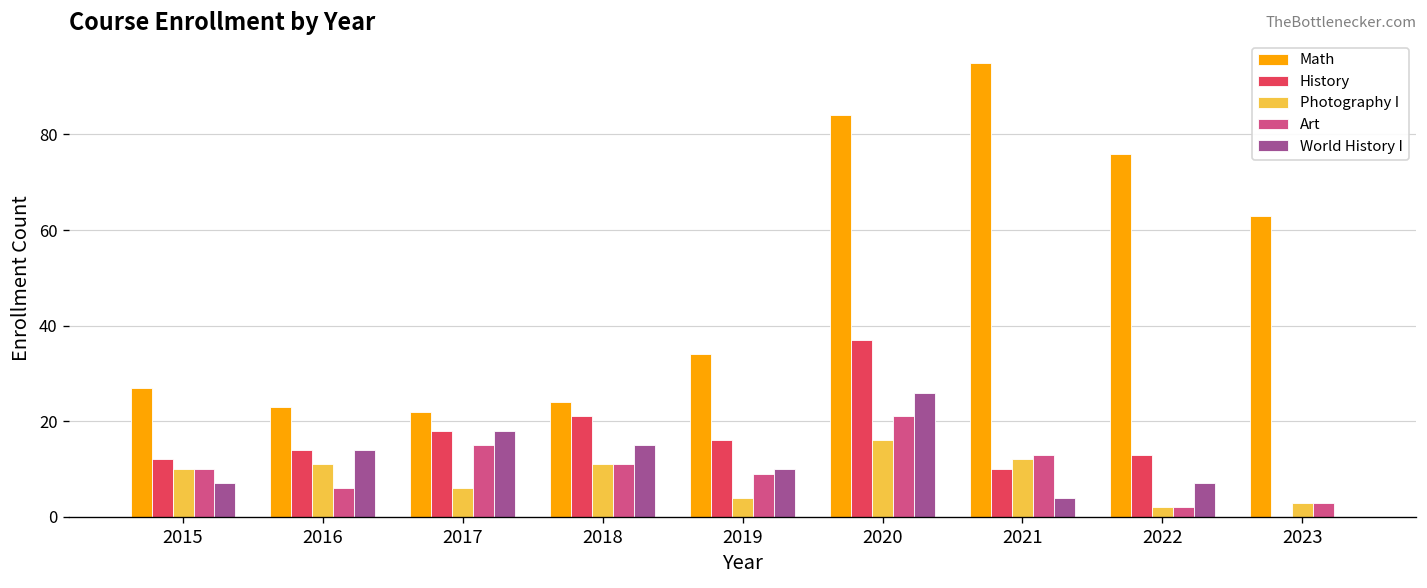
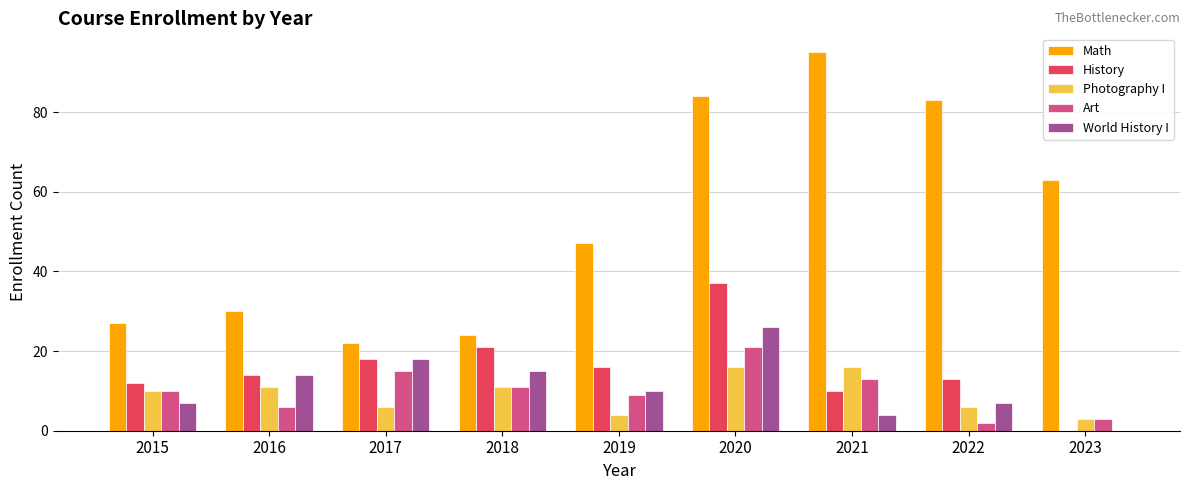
  {
    "Math": {
      "2015": 27,
-     "2016": 23,
+     "2016": 30,
      "2017": 22,
      "2018": 24,
-     "2019": 34,
+     "2019": 47,
      "2020": 84,
      "2021": 95,
-     "2022": 76,
+     "2022": 83,
      "2023": 63
    },
    "Photography I": {
      "2015": 10,
      "2016": 11,
      "2017": 6,
      "2018": 11,
      "2019": 4,
      "2020": 16,
-     "2021": 12,
-     "2022": 2,
+     "2021": 16,
+     "2022": 6,
      "2023": 3
    }
  }
